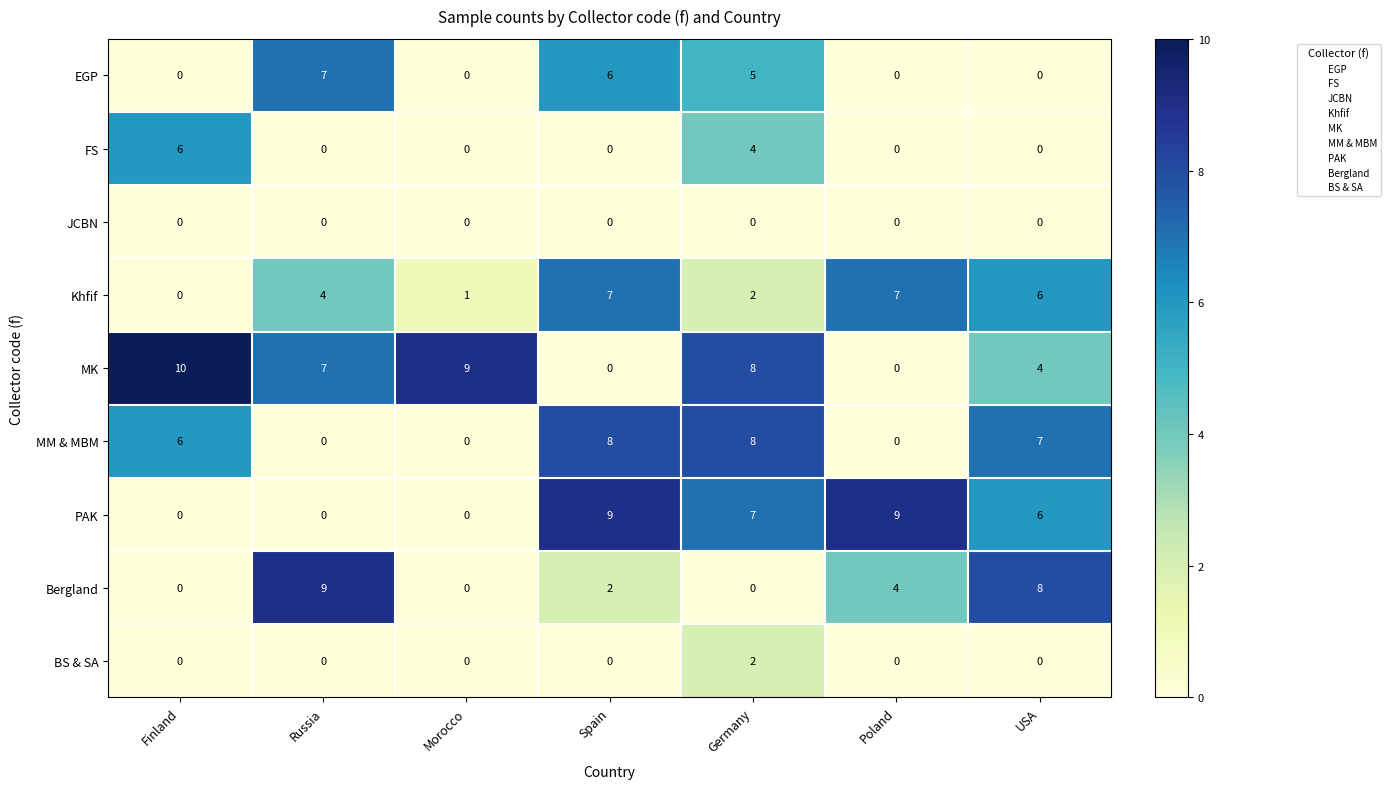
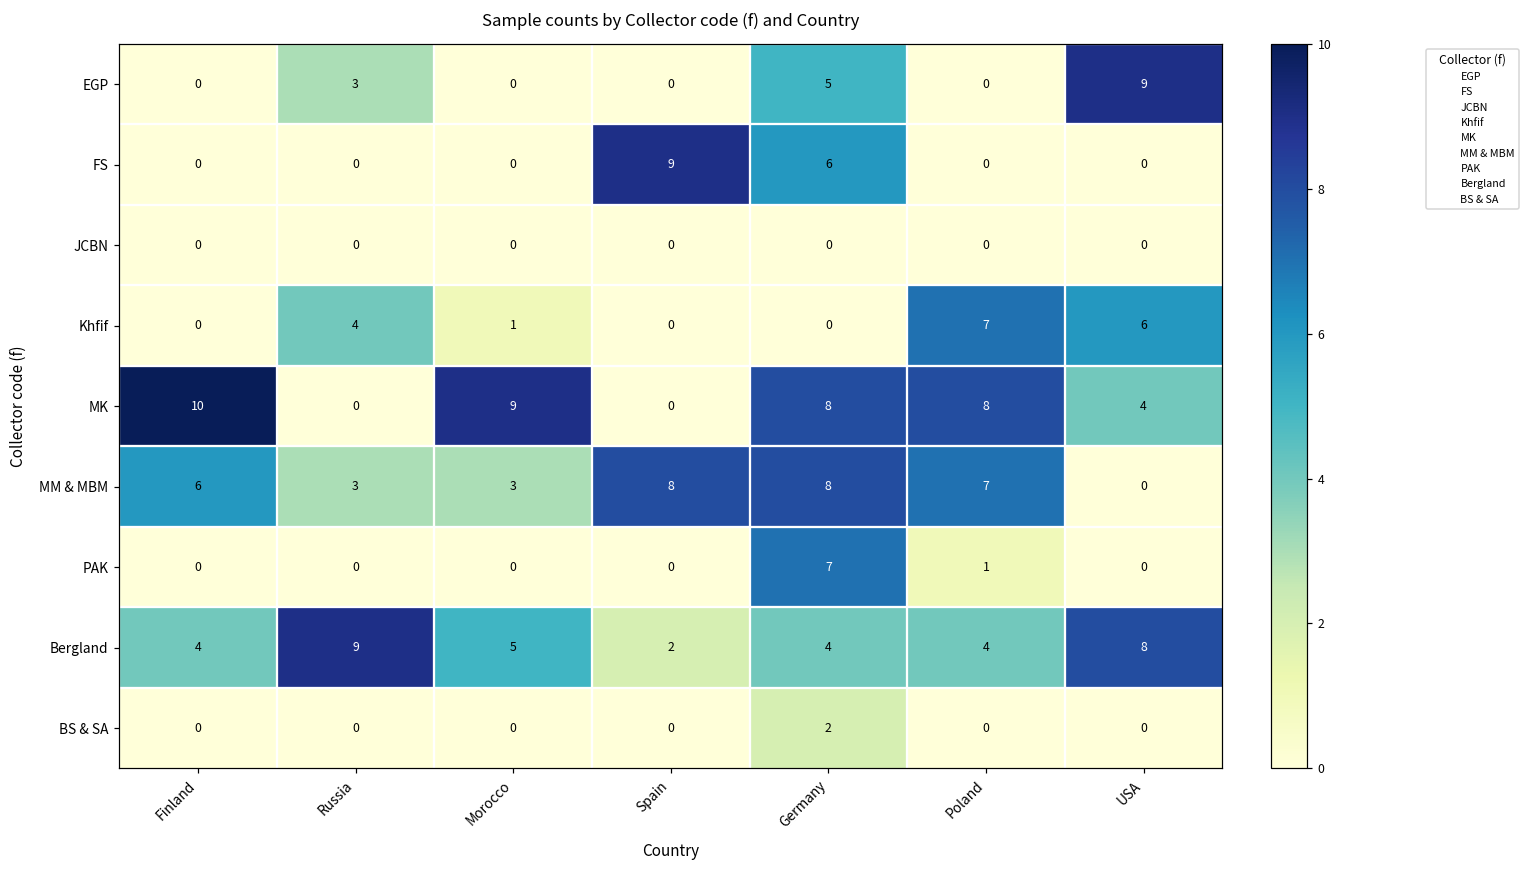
  {
    "EGP": {
      "Finland": 0,
-     "Russia": 7,
+     "Russia": 3,
      "Morocco": 0,
-     "Spain": 6,
+     "Spain": 0,
      "Germany": 5,
      "Poland": 0,
-     "USA": 0
+     "USA": 9
    },
    "FS": {
-     "Finland": 6,
+     "Finland": 0,
      "Russia": 0,
      "Morocco": 0,
-     "Spain": 0,
-     "Germany": 4,
+     "Spain": 9,
+     "Germany": 6,
      "Poland": 0,
      "USA": 0
    },
    "JCBN": {
      "Finland": 0,
      "Russia": 0,
      "Morocco": 0,
      "Spain": 0,
      "Germany": 0,
      "Poland": 0,
      "USA": 0
    },
    "Khfif": {
      "Finland": 0,
      "Russia": 4,
      "Morocco": 1,
-     "Spain": 7,
-     "Germany": 2,
+     "Spain": 0,
+     "Germany": 0,
      "Poland": 7,
      "USA": 6
    },
    "MK": {
      "Finland": 10,
-     "Russia": 7,
+     "Russia": 0,
      "Morocco": 9,
      "Spain": 0,
      "Germany": 8,
-     "Poland": 0,
+     "Poland": 8,
      "USA": 4
    },
    "MM & MBM": {
      "Finland": 6,
-     "Russia": 0,
-     "Morocco": 0,
+     "Russia": 3,
+     "Morocco": 3,
      "Spain": 8,
      "Germany": 8,
-     "Poland": 0,
-     "USA": 7
+     "Poland": 7,
+     "USA": 0
    },
    "PAK": {
      "Finland": 0,
      "Russia": 0,
      "Morocco": 0,
-     "Spain": 9,
+     "Spain": 0,
      "Germany": 7,
-     "Poland": 9,
-     "USA": 6
+     "Poland": 1,
+     "USA": 0
    },
    "Bergland": {
-     "Finland": 0,
+     "Finland": 4,
      "Russia": 9,
-     "Morocco": 0,
+     "Morocco": 5,
      "Spain": 2,
-     "Germany": 0,
+     "Germany": 4,
      "Poland": 4,
      "USA": 8
    },
    "BS & SA": {
      "Finland": 0,
      "Russia": 0,
      "Morocco": 0,
      "Spain": 0,
      "Germany": 2,
      "Poland": 0,
      "USA": 0
    }
  }
